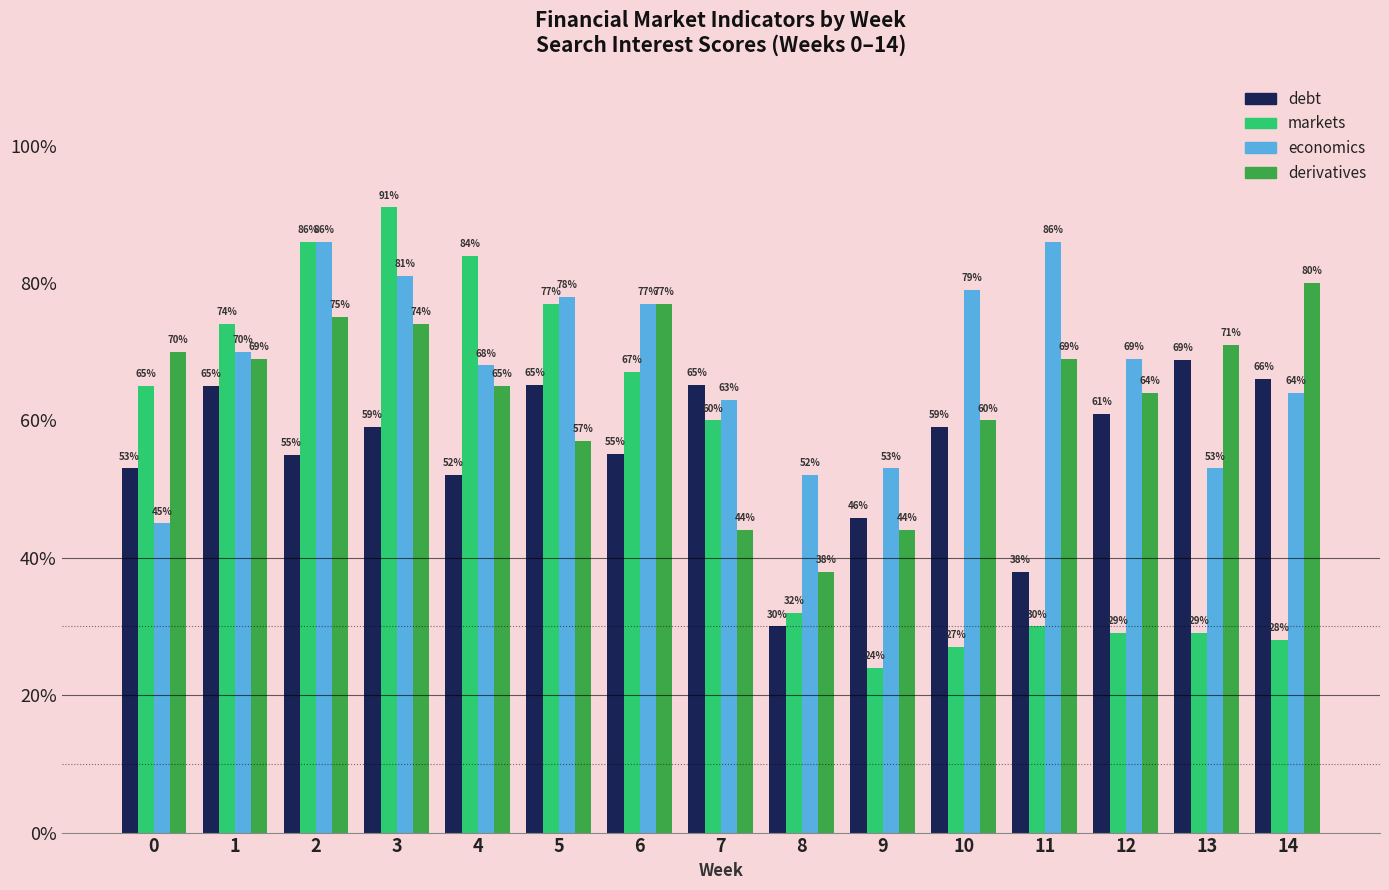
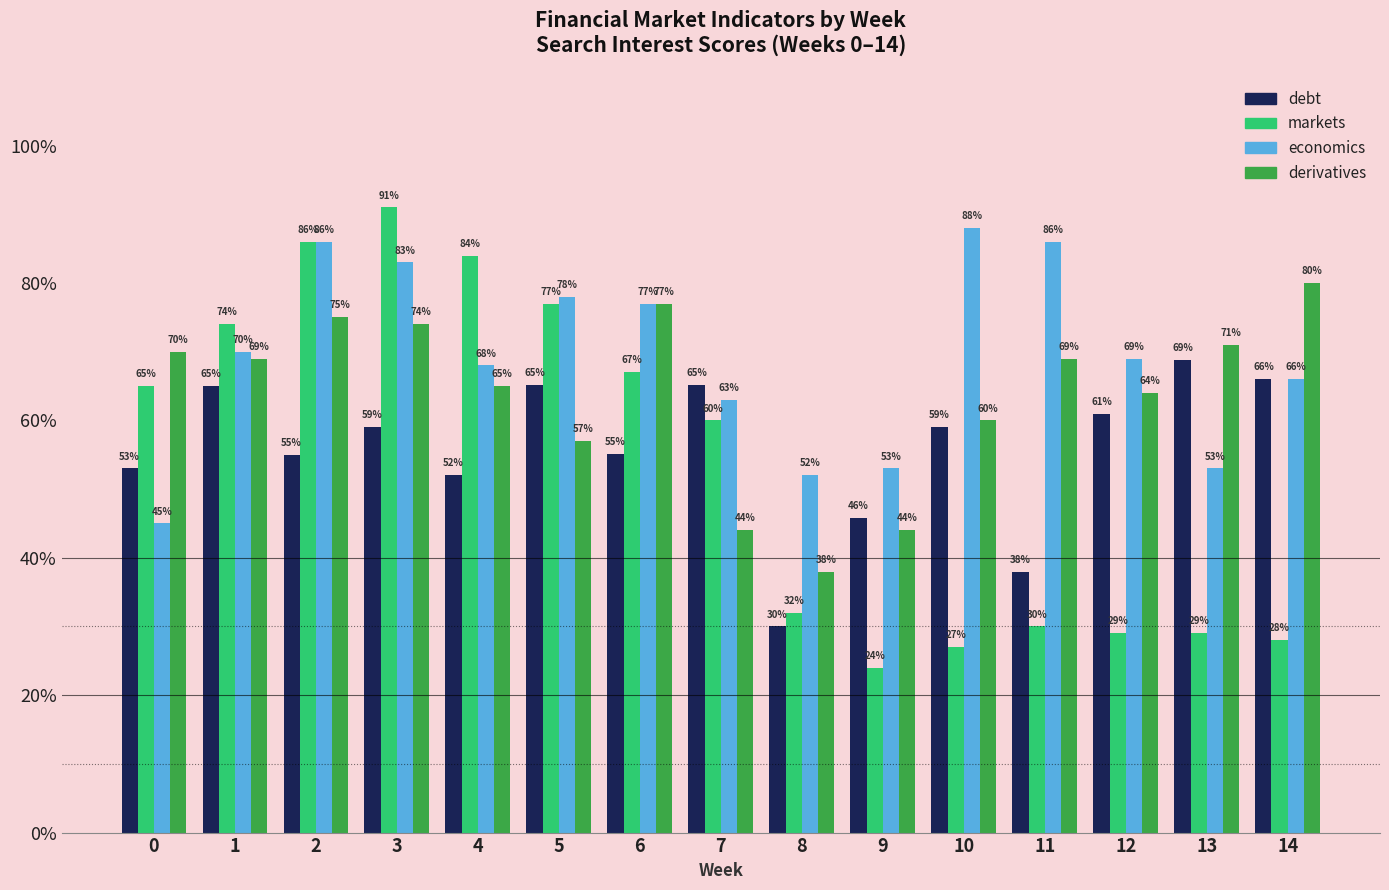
  {
    "debt": {
      "0": "53%",
      "1": "65%",
      "2": "55%",
      "3": "59%",
      "4": "52%",
      "5": "65%",
      "6": "55%",
      "7": "65%",
      "8": "30%",
      "9": "46%",
      "10": "59%",
      "11": "38%",
      "12": "61%",
      "13": "69%",
      "14": "66%"
    },
    "economics": {
      "0": "45%",
      "1": "70%",
-     "3": "81%",
+     "3": "83%",
      "4": "68%",
      "5": "78%",
      "7": "63%",
      "8": "52%",
      "9": "53%",
-     "10": "79%",
+     "10": "88%",
      "11": "86%",
      "12": "69%",
      "13": "53%",
-     "14": "64%"
+     "14": "66%"
    }
  }
